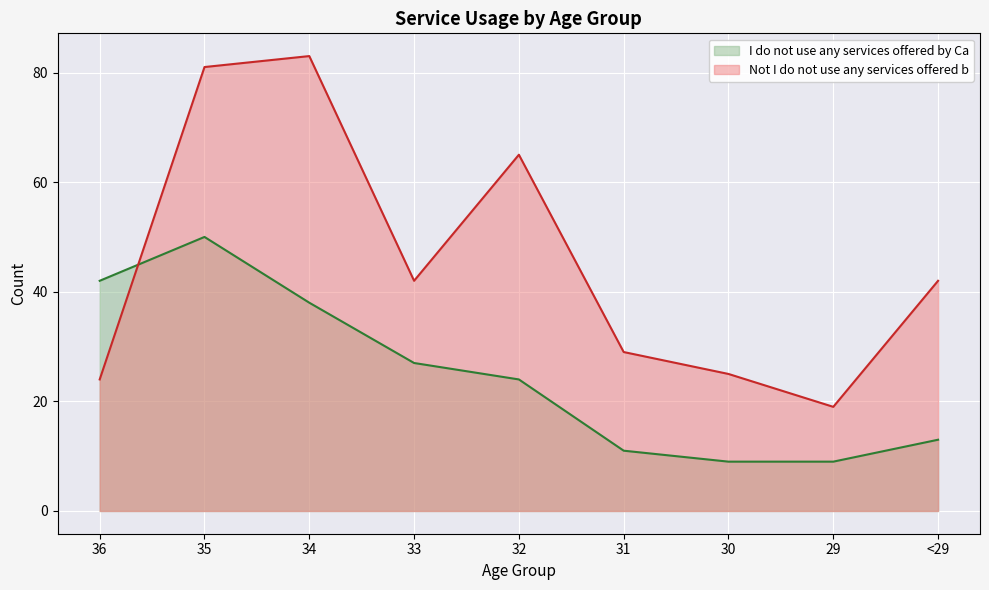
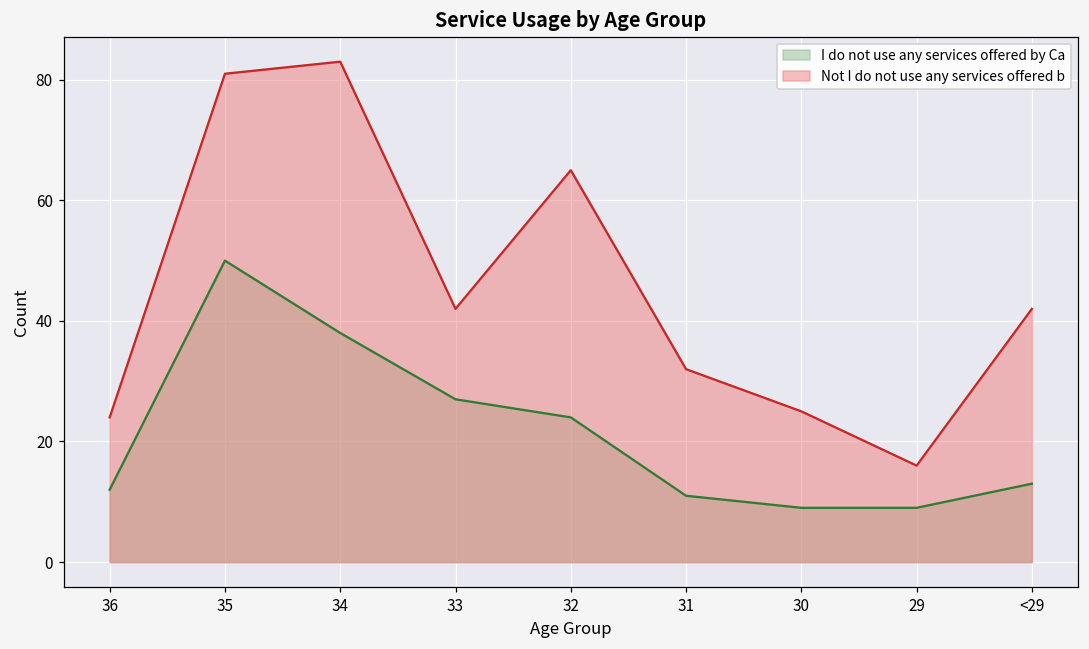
  {
    "I do not use any services offered by Ca": {
-     "36": 42,
+     "36": 12,
      "35": 50,
      "34": 38,
      "33": 27,
      "32": 24,
      "31": 11,
      "30": 9,
      "29": 9,
      "<29": 13
    },
    "Not I do not use any services offered b": {
      "36": 24,
      "35": 81,
      "34": 83,
      "33": 42,
      "32": 65,
-     "31": 29,
+     "31": 32,
      "30": 25,
-     "29": 19,
+     "29": 16,
      "<29": 42
    }
  }
